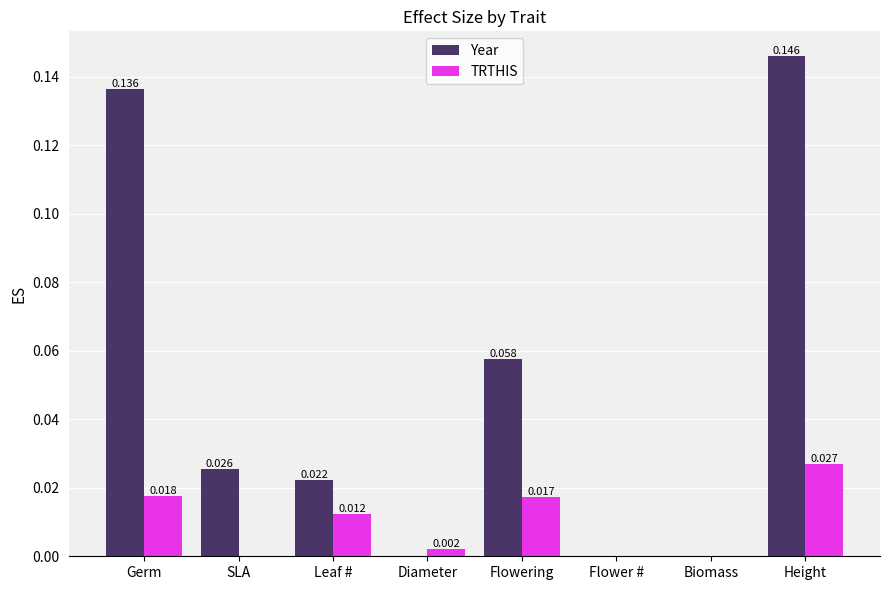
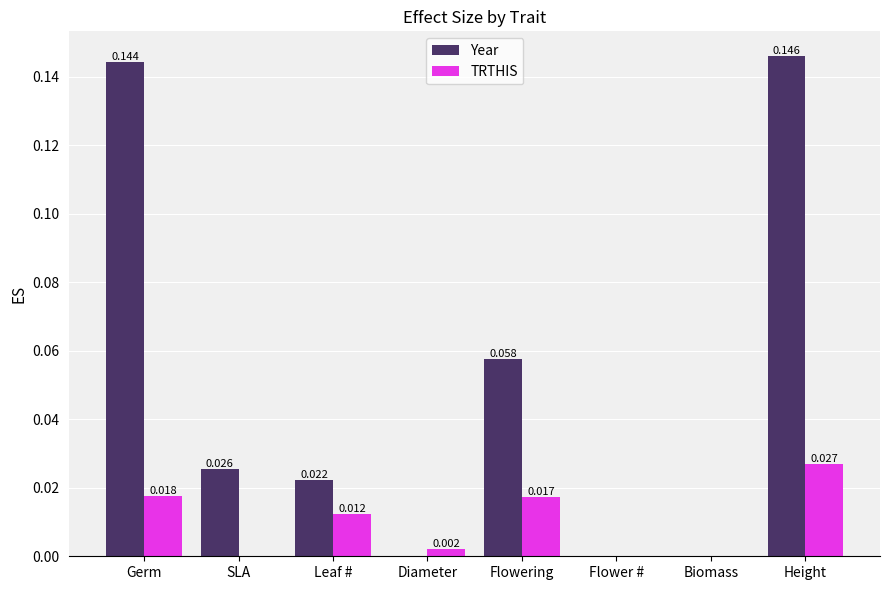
  {
    "Year": {
-     "Germ": 0.136,
+     "Germ": 0.144,
      "SLA": 0.026,
      "Leaf #": 0.022,
      "Flowering": 0.058,
      "Height": 0.146
    },
    "TRTHIS": {
      "Germ": 0.018,
      "Leaf #": 0.012,
      "Diameter": 0.002,
      "Flowering": 0.017,
      "Height": 0.027
    }
  }
